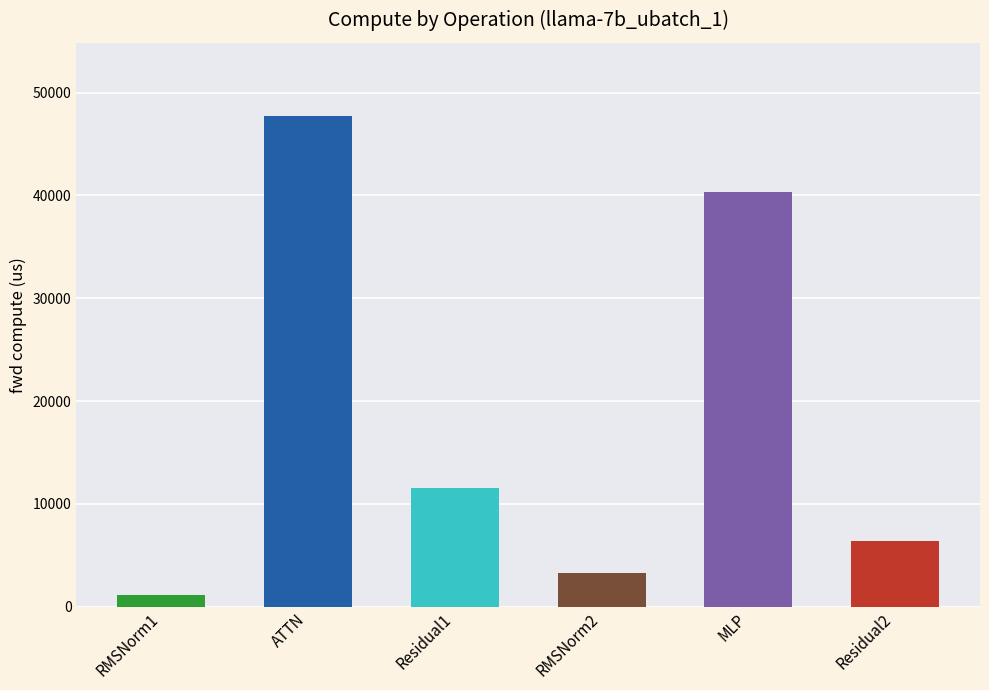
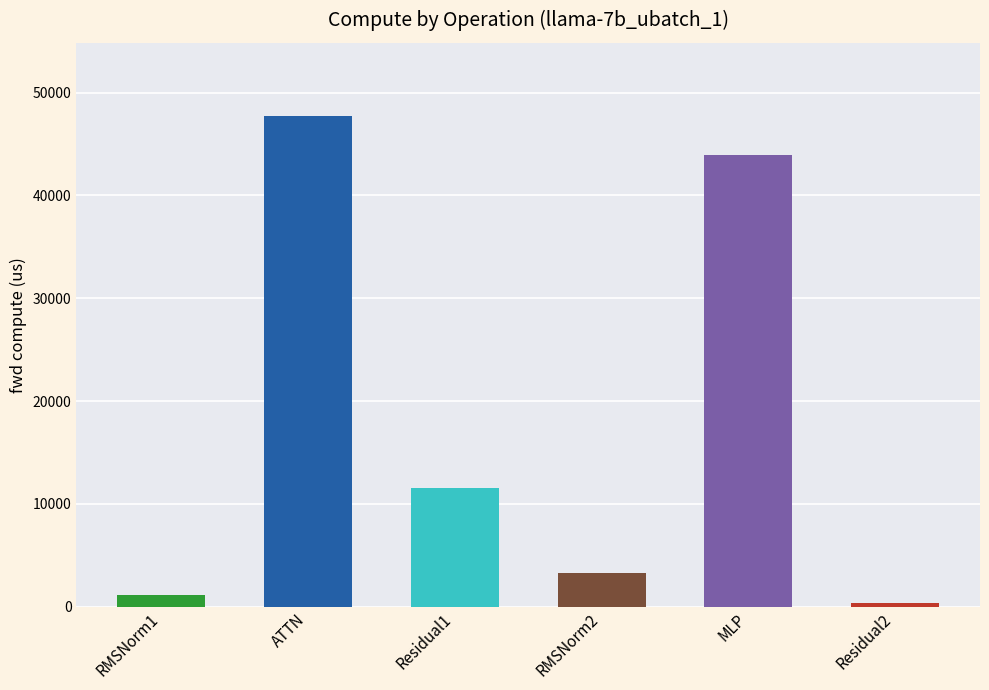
  {
    "RMSNorm1": 1100,
    "ATTN": 47700,
    "Residual1": 11500,
    "RMSNorm2": 3300,
-   "MLP": 40300,
-   "Residual2": 6400
+   "MLP": 44000,
+   "Residual2": 400
  }
